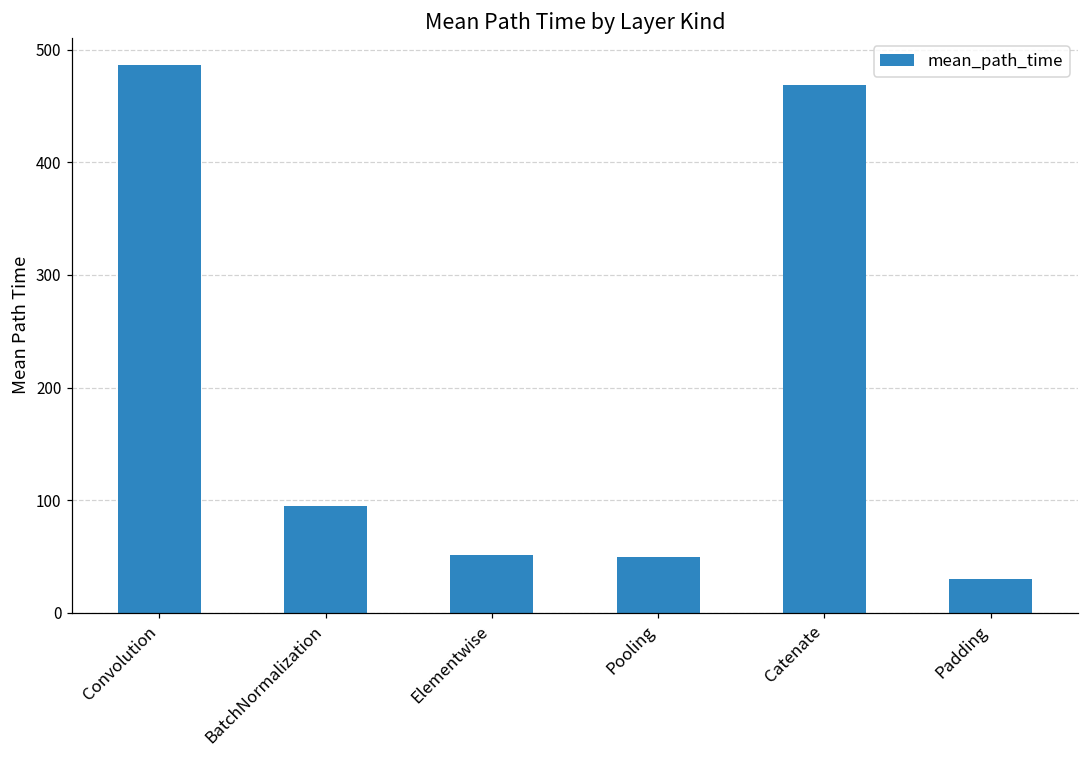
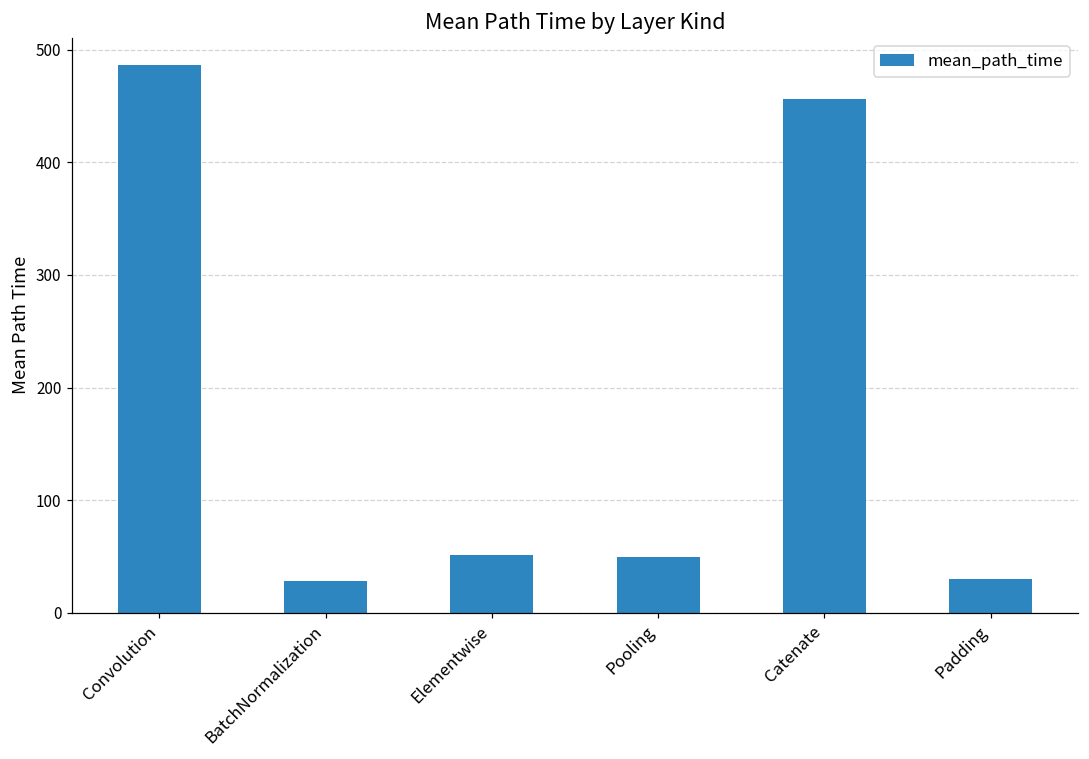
  {
    "Convolution": 486,
-   "BatchNormalization": 94,
+   "BatchNormalization": 28,
    "Elementwise": 51,
    "Pooling": 50,
-   "Catenate": 468,
+   "Catenate": 457,
    "Padding": 30
  }
